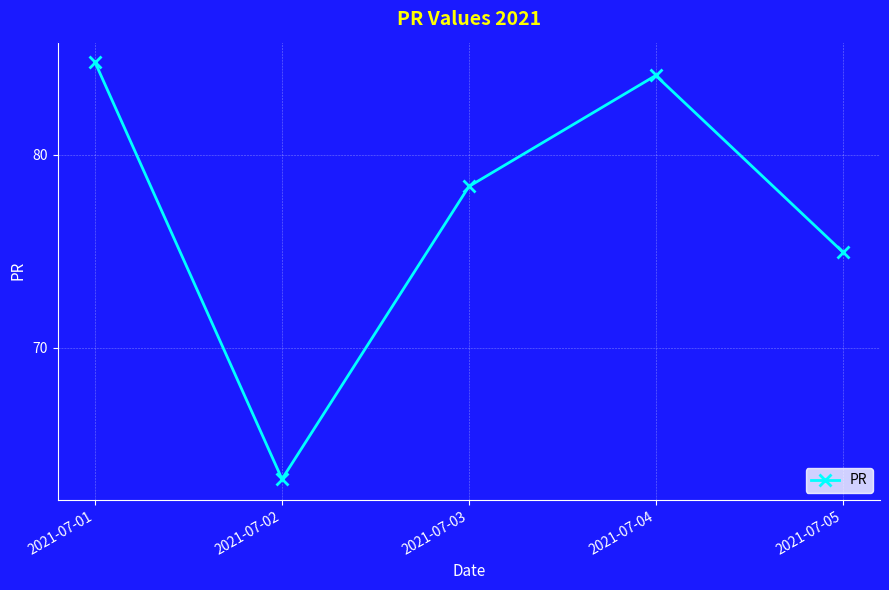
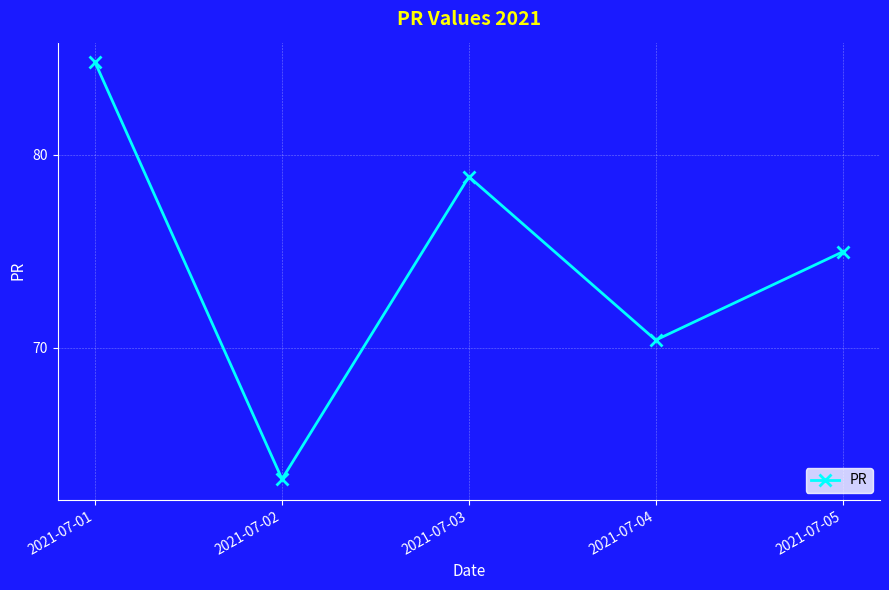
  {
    "2021-07-01": 84.8,
    "2021-07-02": 63.2,
-   "2021-07-03": 78.4,
-   "2021-07-04": 84.1,
+   "2021-07-03": 78.9,
+   "2021-07-04": 70.4,
    "2021-07-05": 75.0
  }
